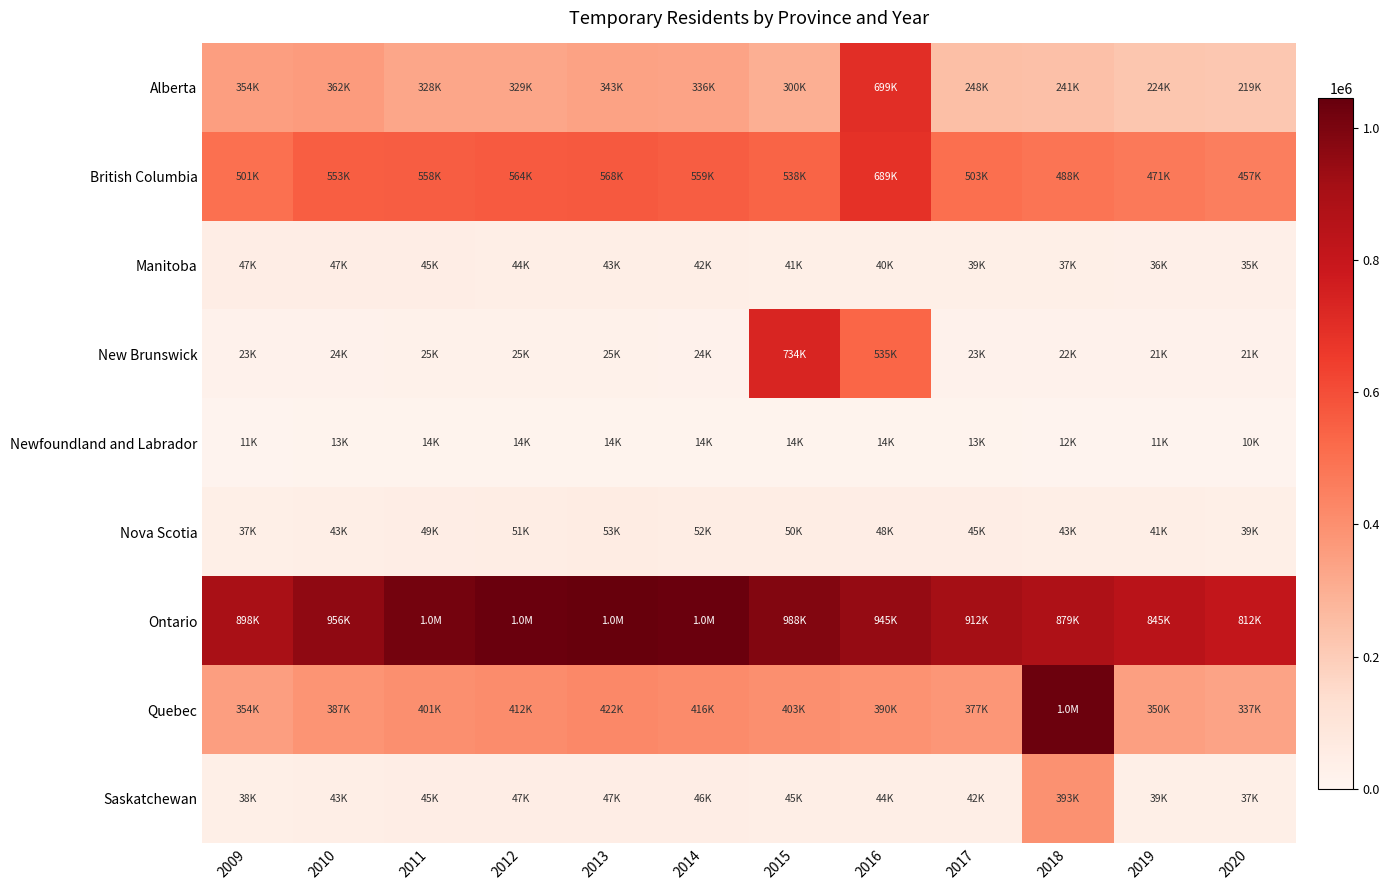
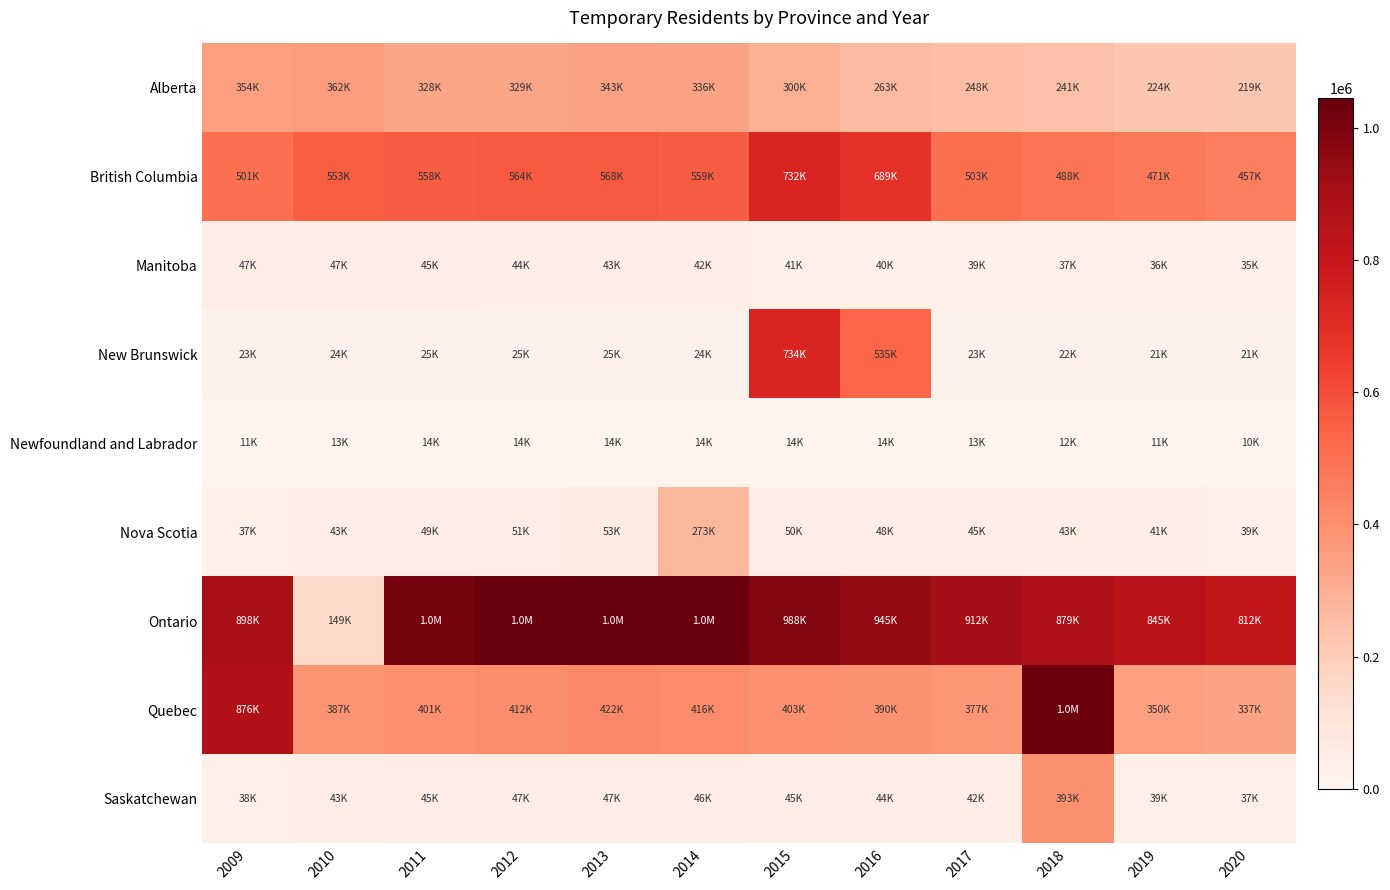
  {
    "Alberta": {
      "2009": "354K",
      "2010": "362K",
      "2011": "328K",
      "2012": "329K",
      "2013": "343K",
      "2014": "336K",
      "2015": "300K",
-     "2016": "699K",
+     "2016": "263K",
      "2017": "248K",
      "2018": "241K",
      "2019": "224K",
      "2020": "219K"
    },
    "British Columbia": {
      "2009": "501K",
      "2010": "553K",
      "2011": "558K",
      "2012": "564K",
      "2013": "568K",
      "2014": "559K",
-     "2015": "538K",
+     "2015": "732K",
      "2016": "689K",
      "2017": "503K",
      "2018": "488K",
      "2019": "471K",
      "2020": "457K"
    },
    "Manitoba": {
      "2009": "47K",
      "2010": "47K",
      "2011": "45K",
      "2012": "44K",
      "2013": "43K",
      "2014": "42K",
      "2015": "41K",
      "2016": "40K",
      "2017": "39K",
      "2018": "37K",
      "2019": "36K",
      "2020": "35K"
    },
    "New Brunswick": {
      "2009": "23K",
      "2010": "24K",
      "2011": "25K",
      "2012": "25K",
      "2013": "25K",
      "2014": "24K",
      "2015": "734K",
      "2016": "535K",
      "2017": "23K",
      "2018": "22K",
      "2019": "21K",
      "2020": "21K"
    },
    "Newfoundland and Labrador": {
      "2009": "11K",
      "2010": "13K",
      "2011": "14K",
      "2012": "14K",
      "2013": "14K",
      "2014": "14K",
      "2015": "14K",
      "2016": "14K",
      "2017": "13K",
      "2018": "12K",
      "2019": "11K",
      "2020": "10K"
    },
    "Nova Scotia": {
      "2009": "37K",
      "2010": "43K",
      "2011": "49K",
      "2012": "51K",
      "2013": "53K",
-     "2014": "52K",
+     "2014": "273K",
      "2015": "50K",
      "2016": "48K",
      "2017": "45K",
      "2018": "43K",
      "2019": "41K",
      "2020": "39K"
    },
    "Ontario": {
      "2009": "898K",
-     "2010": "956K",
+     "2010": "149K",
      "2011": "1.0M",
      "2012": "1.0M",
      "2013": "1.0M",
      "2014": "1.0M",
      "2015": "988K",
      "2016": "945K",
      "2017": "912K",
      "2018": "879K",
      "2019": "845K",
      "2020": "812K"
    },
    "Quebec": {
-     "2009": "354K",
+     "2009": "876K",
      "2010": "387K",
      "2011": "401K",
      "2012": "412K",
      "2013": "422K",
      "2014": "416K",
      "2015": "403K",
      "2016": "390K",
      "2017": "377K",
      "2018": "1.0M",
      "2019": "350K",
      "2020": "337K"
    },
    "Saskatchewan": {
      "2009": "38K",
      "2010": "43K",
      "2011": "45K",
      "2012": "47K",
      "2013": "47K",
      "2014": "46K",
      "2015": "45K",
      "2016": "44K",
      "2017": "42K",
      "2018": "393K",
      "2019": "39K",
      "2020": "37K"
    }
  }
